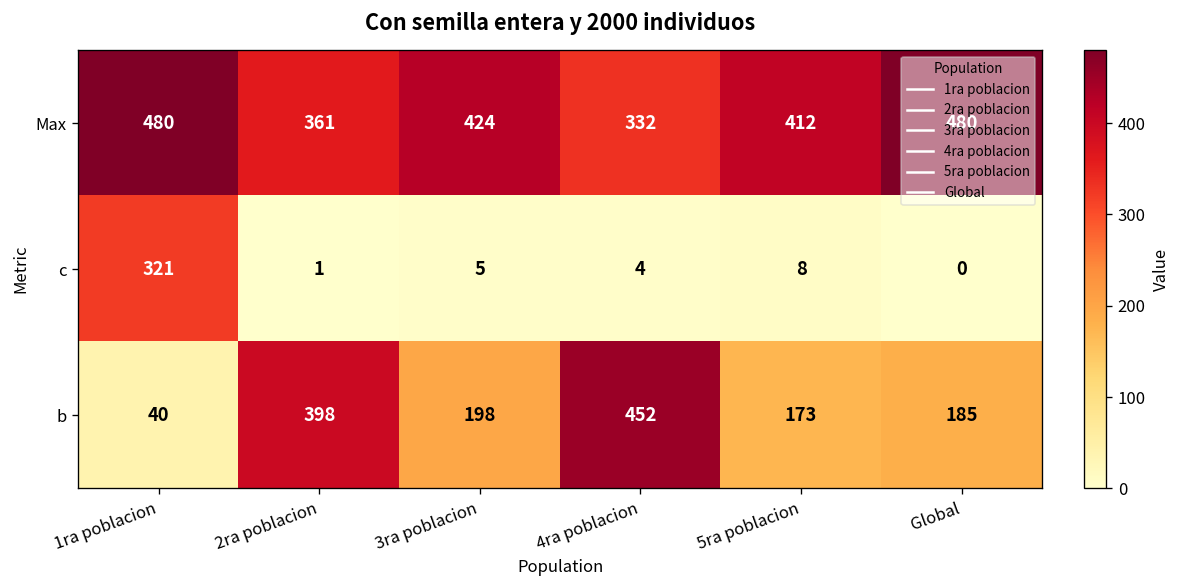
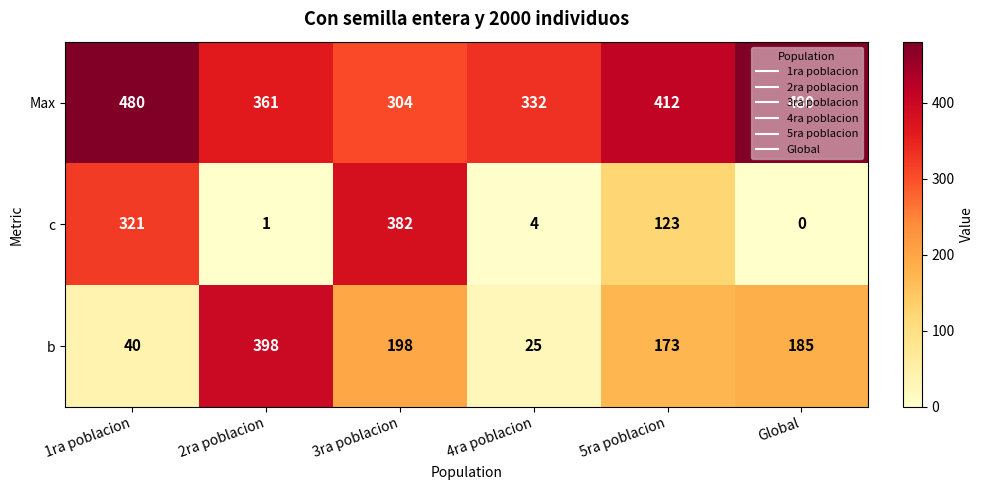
  {
    "Max": {
      "1ra poblacion": 480,
      "2ra poblacion": 361,
-     "3ra poblacion": 424,
+     "3ra poblacion": 304,
      "4ra poblacion": 332,
      "5ra poblacion": 412
    },
    "c": {
      "1ra poblacion": 321,
      "2ra poblacion": 1,
-     "3ra poblacion": 5,
+     "3ra poblacion": 382,
      "4ra poblacion": 4,
-     "5ra poblacion": 8,
+     "5ra poblacion": 123,
      "Global": 0
    },
    "b": {
      "1ra poblacion": 40,
      "2ra poblacion": 398,
      "3ra poblacion": 198,
-     "4ra poblacion": 452,
+     "4ra poblacion": 25,
      "5ra poblacion": 173,
      "Global": 185
    }
  }
